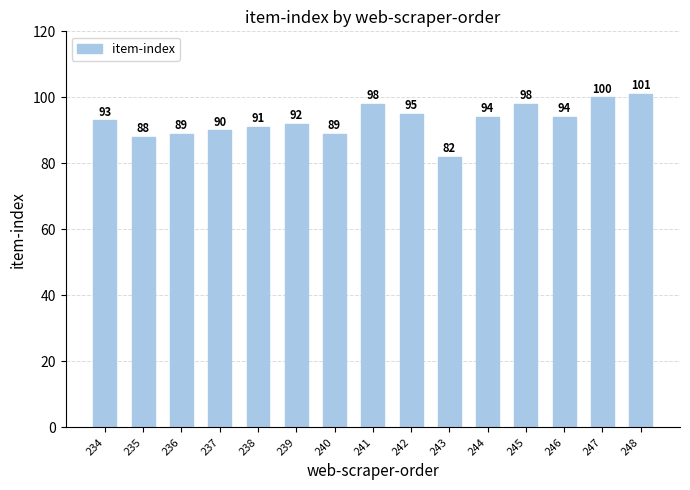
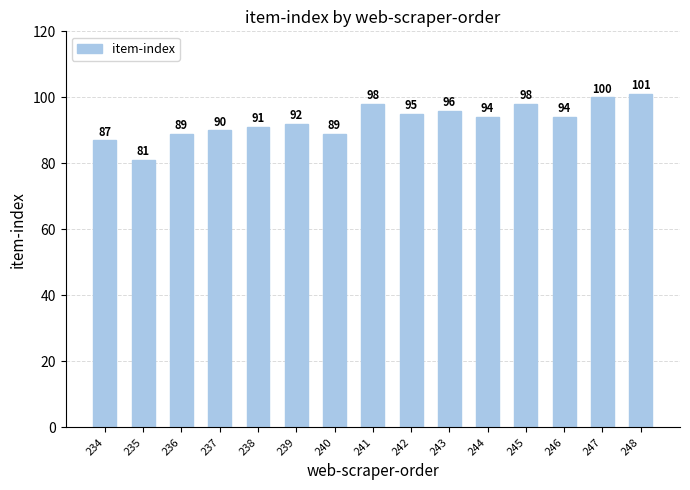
  {
-   "234": 93,
-   "235": 88,
+   "234": 87,
+   "235": 81,
    "236": 89,
    "237": 90,
    "238": 91,
    "239": 92,
    "240": 89,
    "241": 98,
    "242": 95,
-   "243": 82,
+   "243": 96,
    "244": 94,
    "245": 98,
    "246": 94,
    "247": 100,
    "248": 101
  }
